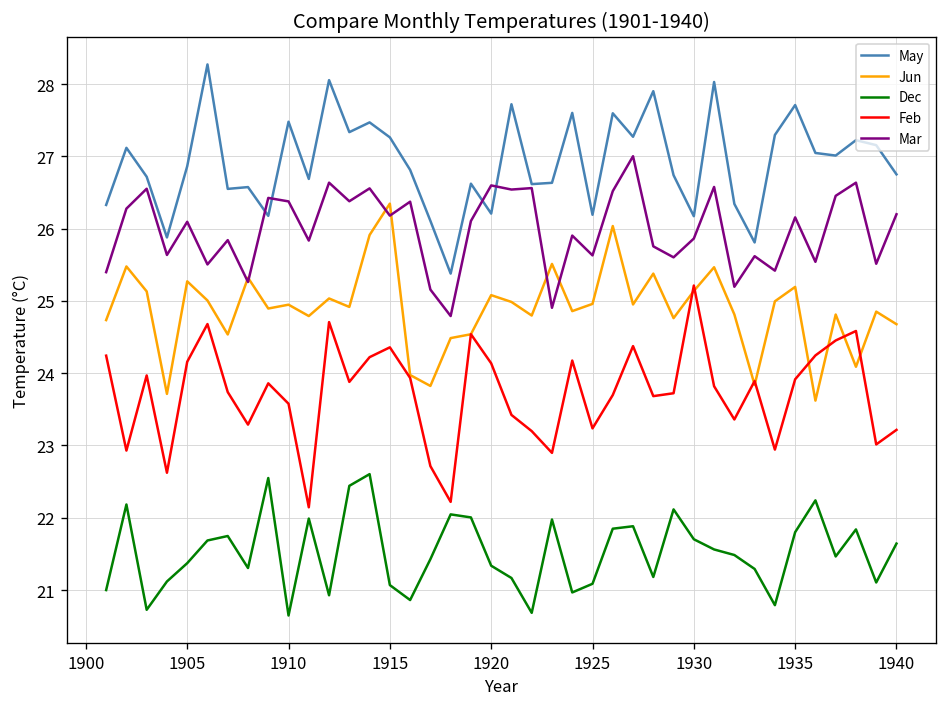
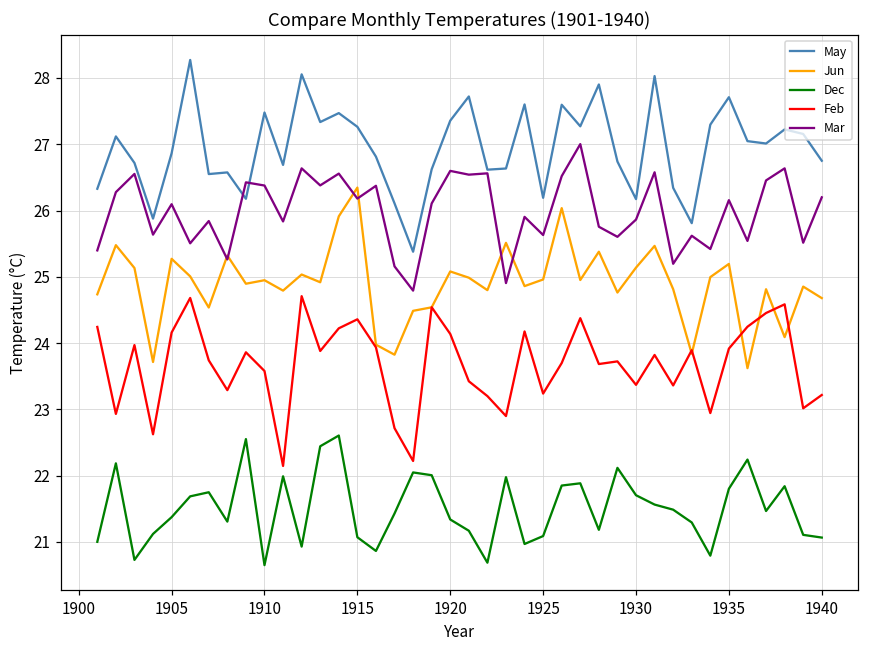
  {
    "May": {
      "1905": 26.9,
      "1910": 27.5,
      "1915": 27.3,
-     "1920": 26.2,
+     "1920": 27.4,
      "1925": 26.2,
      "1930": 26.2,
      "1935": 27.7,
      "1940": 26.8
    },
    "Jun": {
      "1905": 25.3,
      "1910": 24.9,
      "1915": 26.3,
      "1920": 25.1,
      "1925": 25.0,
      "1930": 25.1,
      "1935": 25.2,
      "1940": 24.7
    },
    "Dec": {
      "1905": 21.4,
      "1910": 20.6,
      "1915": 21.1,
      "1920": 21.3,
      "1925": 21.1,
      "1930": 21.7,
      "1935": 21.8,
-     "1940": 21.6
+     "1940": 21.1
    },
    "Feb": {
      "1905": 24.2,
      "1910": 23.6,
      "1915": 24.4,
      "1920": 24.1,
      "1925": 23.2,
-     "1930": 25.2,
+     "1930": 23.4,
      "1935": 23.9,
      "1940": 23.2
    },
    "Mar": {
      "1905": 26.1,
      "1910": 26.4,
      "1915": 26.2,
      "1920": 26.6,
      "1925": 25.6,
      "1930": 25.9,
      "1935": 26.2,
      "1940": 26.2
    }
  }
